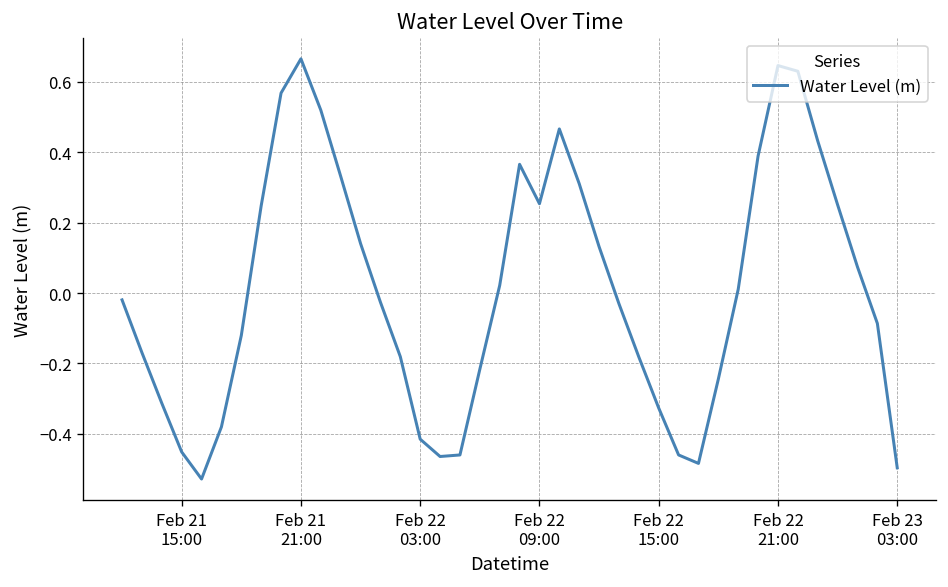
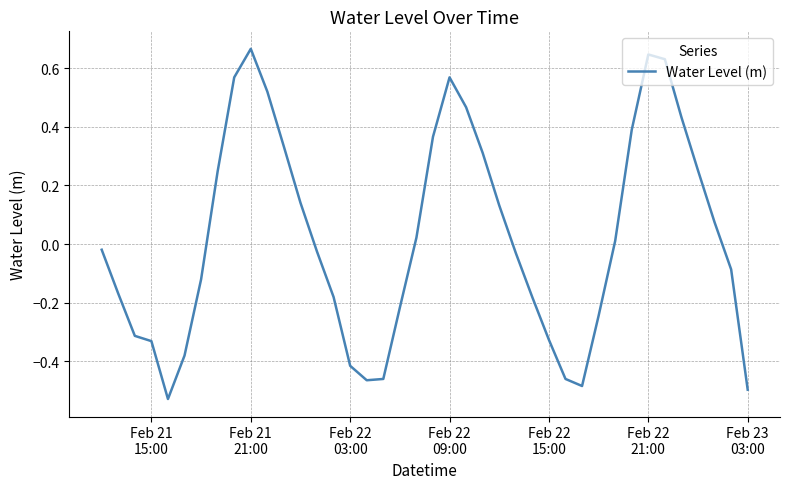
  {
-   "Feb 21 15:00": -0.45,
+   "Feb 21 15:00": -0.33,
    "Feb 21 21:00": 0.67,
    "Feb 22 03:00": -0.42,
-   "Feb 22 09:00": 0.25,
+   "Feb 22 09:00": 0.57,
    "Feb 22 15:00": -0.33,
    "Feb 23 03:00": -0.50
  }
